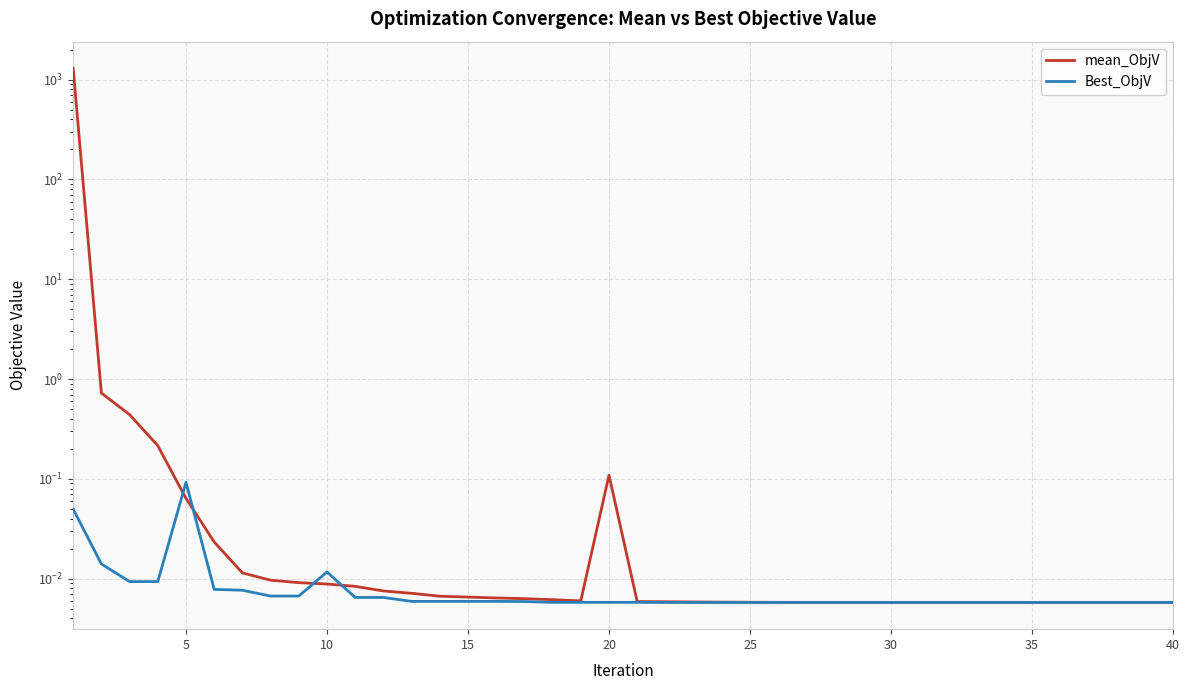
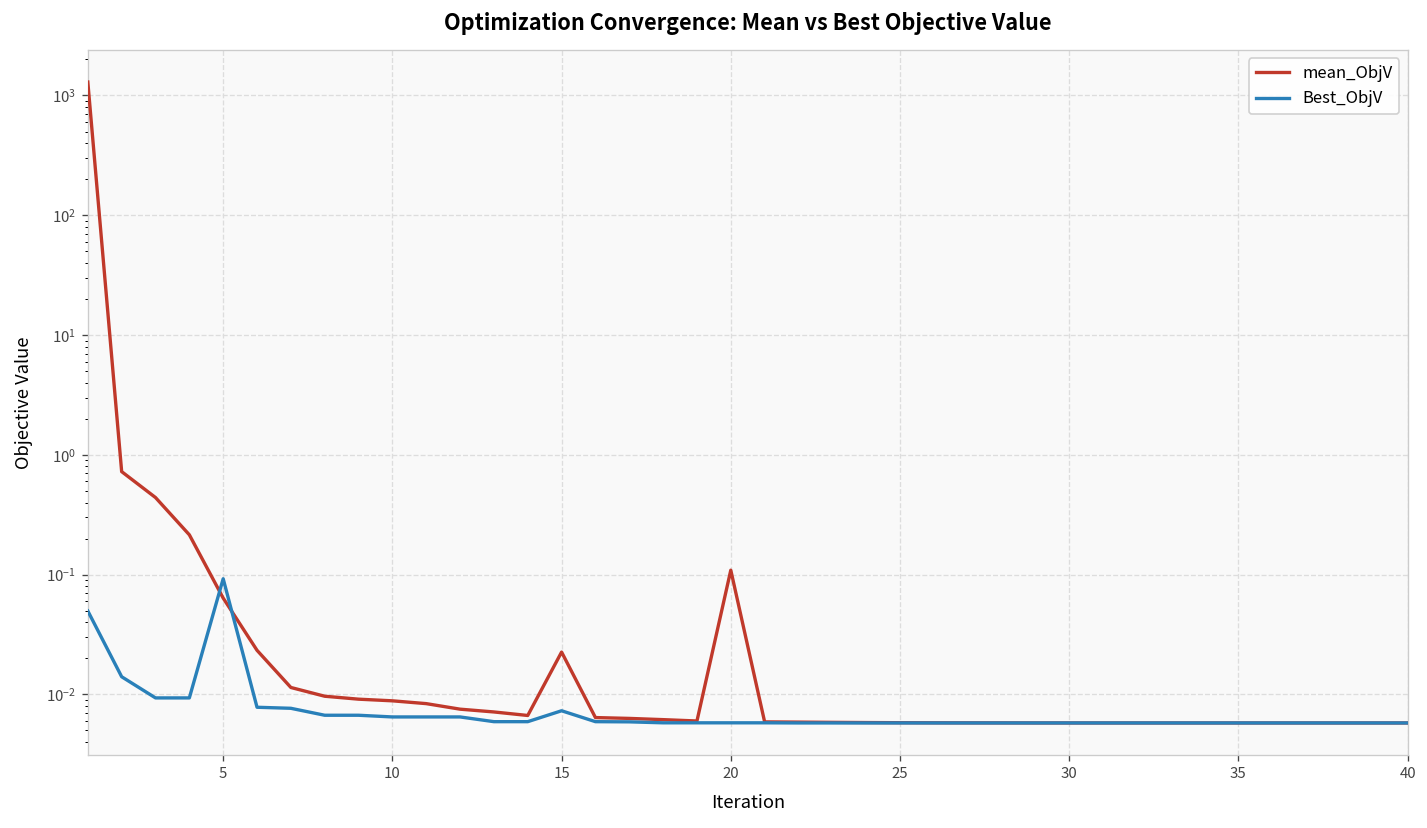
  {
    "mean_ObjV": {
      "5": 0.06,
      "10": 0.009,
-     "15": 0.007,
+     "15": 0.023,
      "20": 0.11
    },
    "Best_ObjV": {
      "5": 0.09,
-     "10": 0.012,
-     "15": 0.006,
+     "10": 0.006,
+     "15": 0.007,
      "20": 0.006
    }
  }
